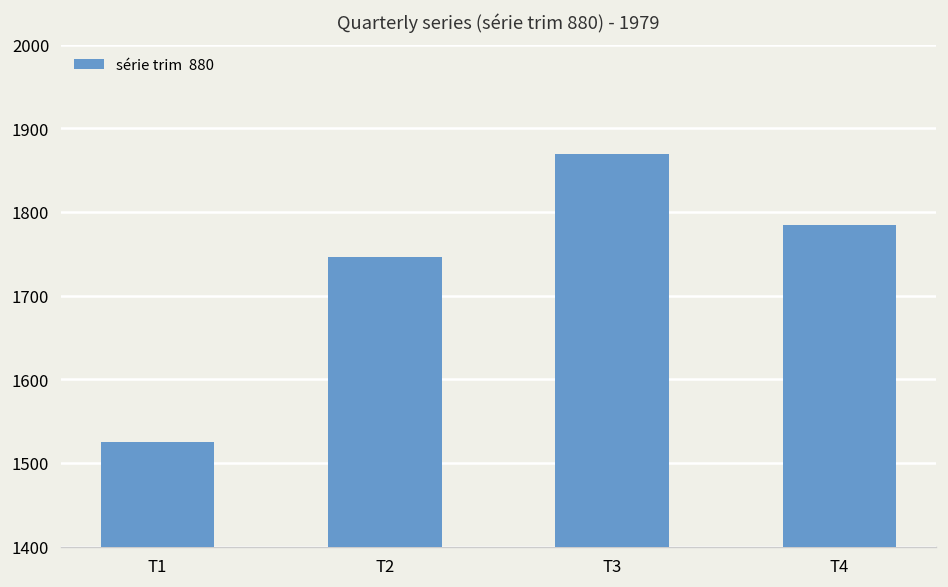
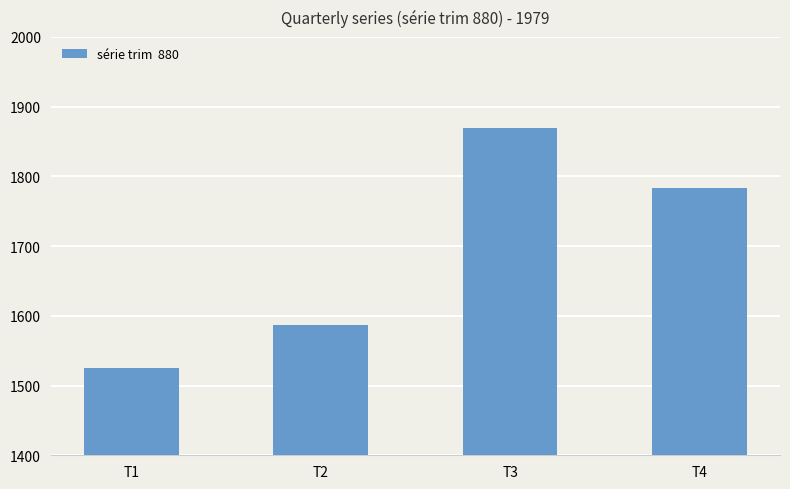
  {
    "T1": 1530,
-   "T2": 1750,
+   "T2": 1590,
    "T3": 1870,
    "T4": 1780
  }
